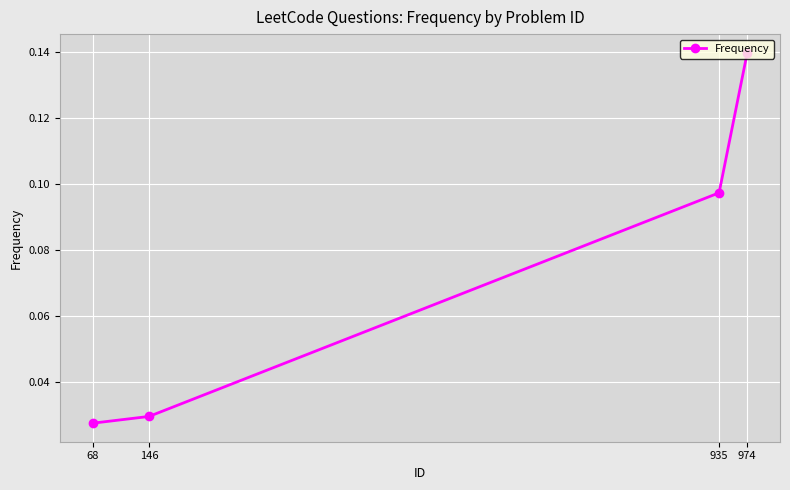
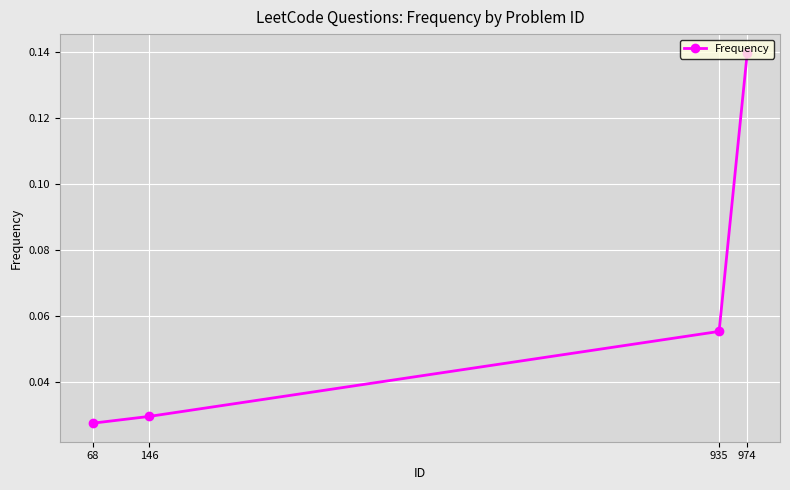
  {
    "68": 0.028,
    "146": 0.030,
-   "935": 0.097
+   "935": 0.055
  }
